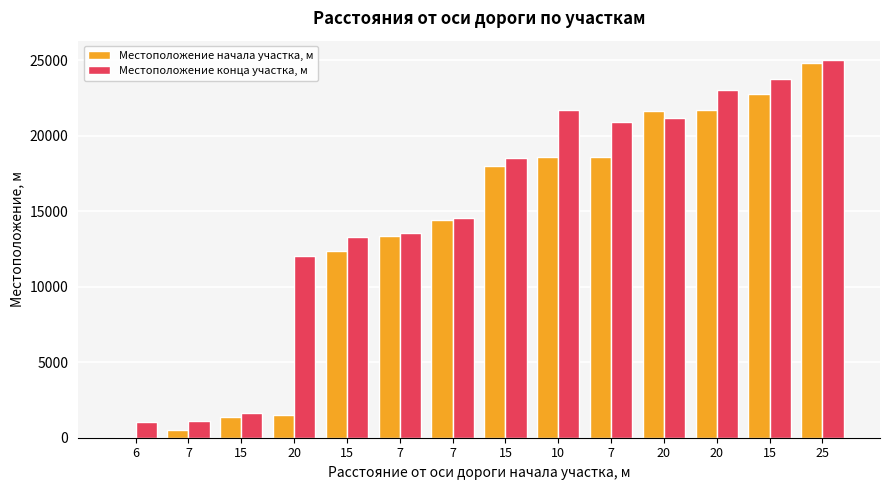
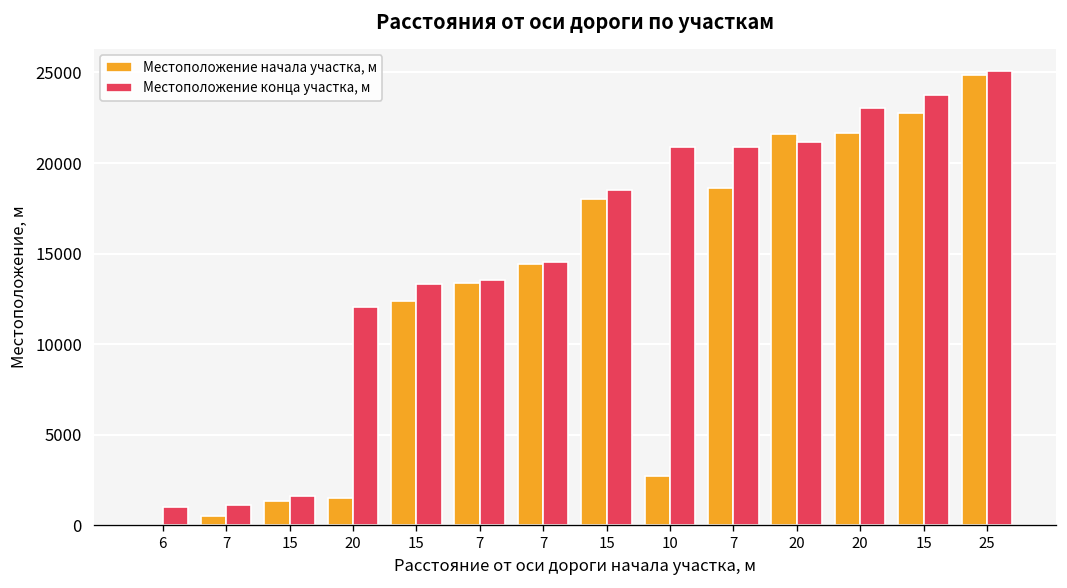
  {
    "Местоположение начала участка, м": {
-     "10": 18600,
+     "10": 2700,
      "25": 24900
    },
    "Местоположение конца участка, м": {
      "6": 1000,
-     "10": 21700,
+     "10": 20900,
      "25": 25100
    }
  }
